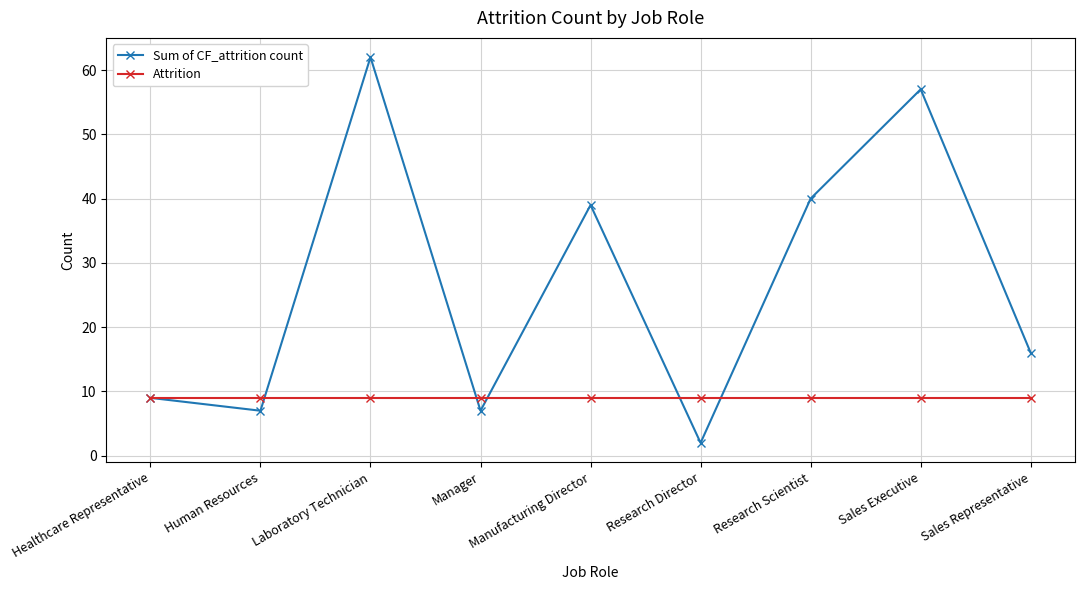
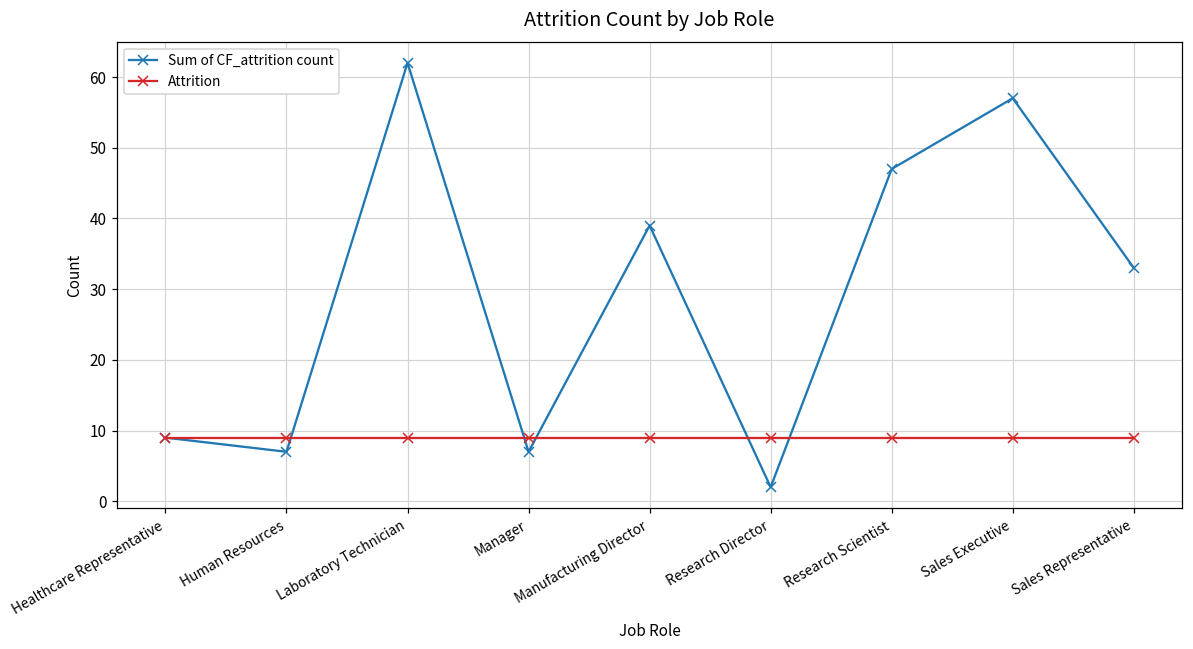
  {
    "Sum of CF_attrition count": {
      "Human Resources": 7,
      "Laboratory Technician": 62,
      "Manager": 7,
      "Manufacturing Director": 39,
      "Research Director": 2,
-     "Research Scientist": 40,
+     "Research Scientist": 47,
      "Sales Executive": 57,
-     "Sales Representative": 16
+     "Sales Representative": 33
    },
    "Attrition": {
      "Human Resources": 9,
      "Laboratory Technician": 9,
      "Manager": 9,
      "Manufacturing Director": 9,
      "Research Director": 9,
      "Research Scientist": 9,
      "Sales Executive": 9,
      "Sales Representative": 9
    }
  }
